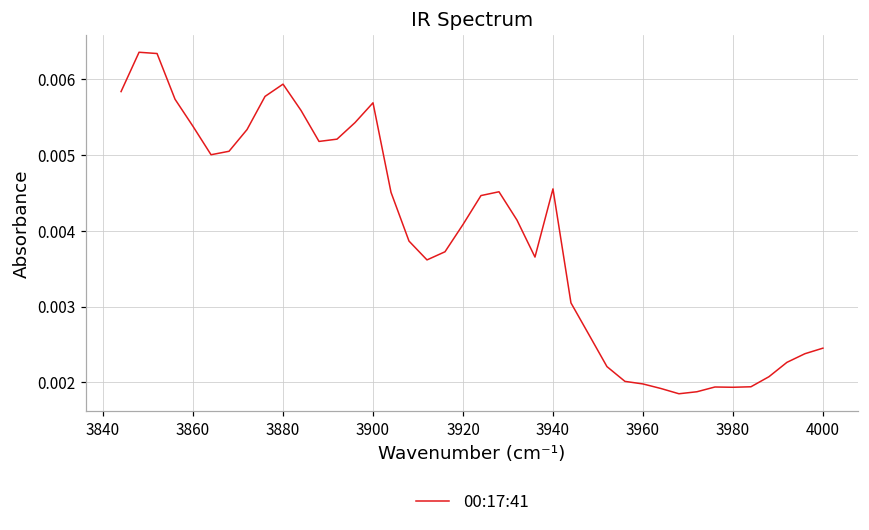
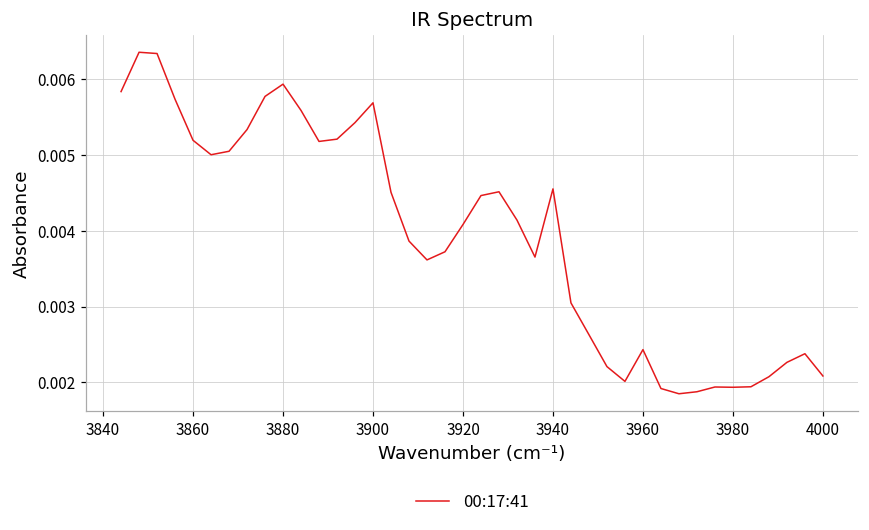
  {
-   "3860": 0.0054,
+   "3860": 0.0052,
    "3880": 0.0059,
    "3900": 0.0057,
    "3920": 0.0041,
    "3940": 0.0046,
-   "3960": 0.0020,
+   "3960": 0.0024,
    "3980": 0.0019,
-   "4000": 0.0025
+   "4000": 0.0021
  }
